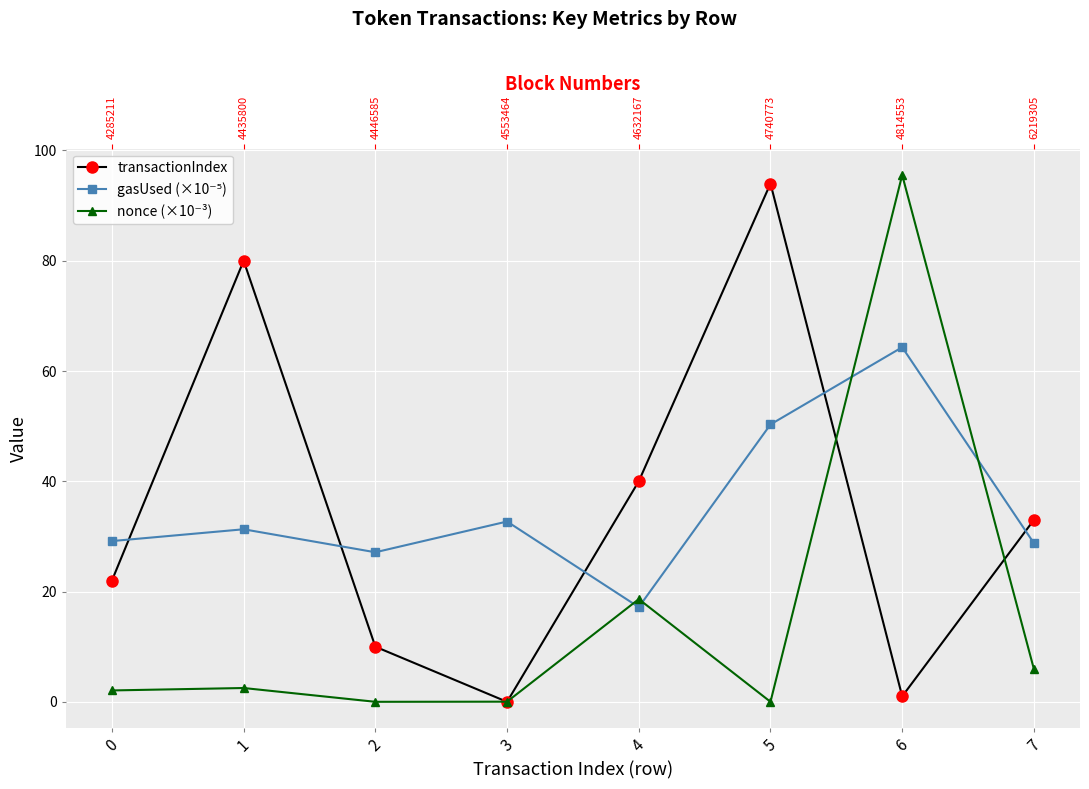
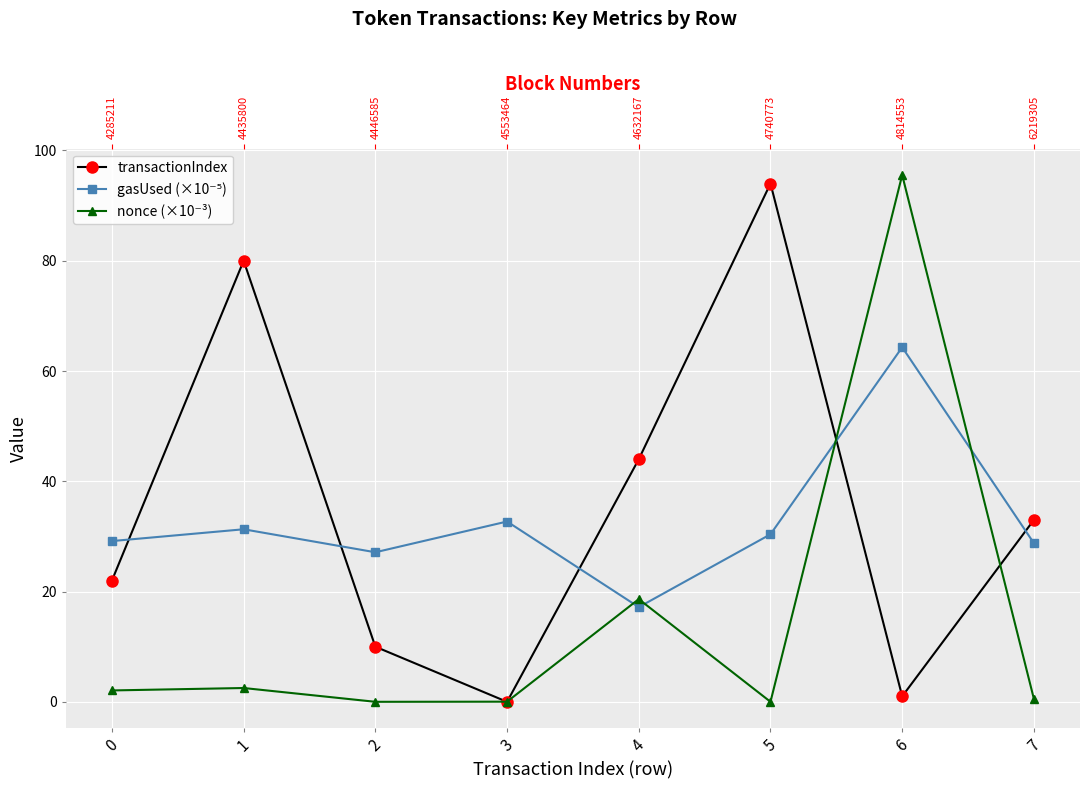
  {
    "transactionIndex": {
      "0": 22,
      "1": 80,
      "2": 10,
-     "4": 40,
+     "4": 44,
      "5": 94,
      "6": 1,
      "7": 33
    },
    "gasUsed (×10⁻⁵)": {
      "0": 29,
      "1": 31,
      "2": 27,
      "3": 33,
      "4": 17,
-     "5": 50,
+     "5": 30,
      "6": 64,
      "7": 29
    },
    "nonce (×10⁻³)": {
      "0": 2,
      "1": 3,
      "2": 0,
      "4": 19,
      "5": 0,
      "6": 96,
-     "7": 6
+     "7": 1
    }
  }
